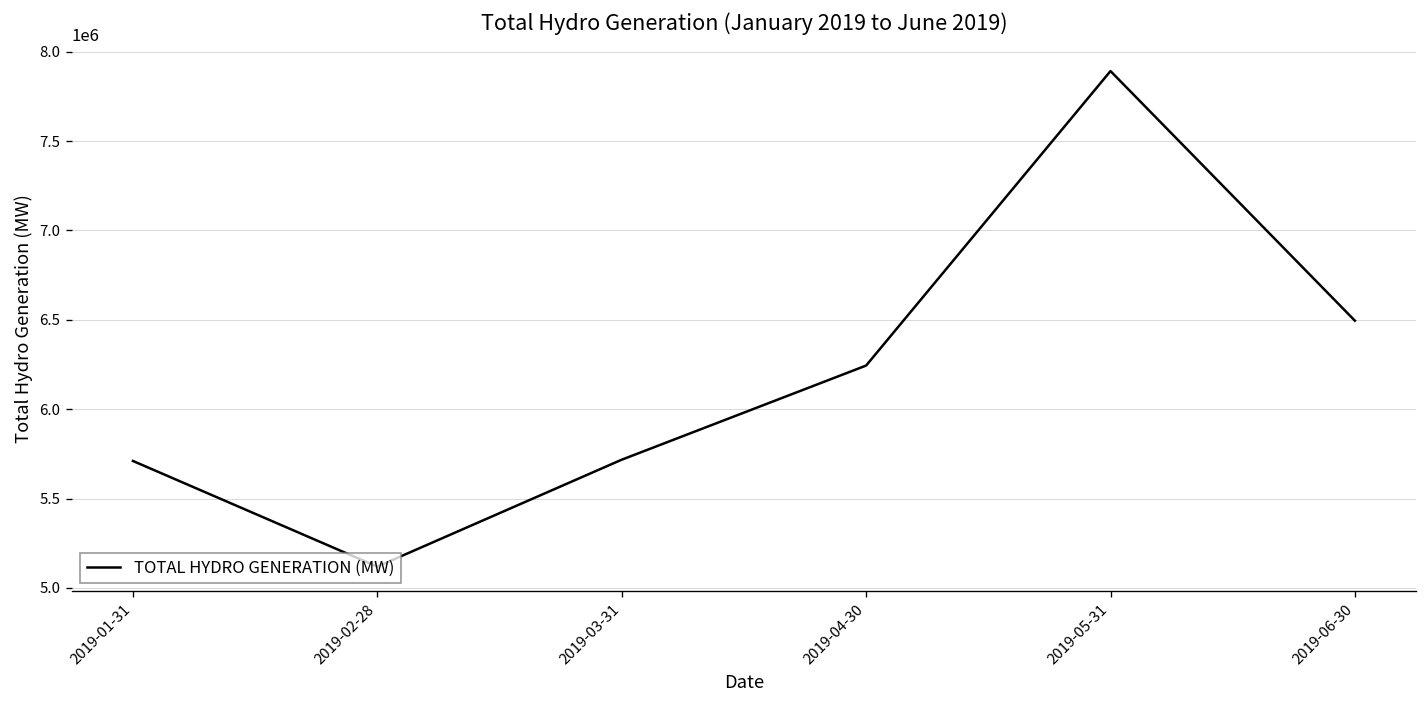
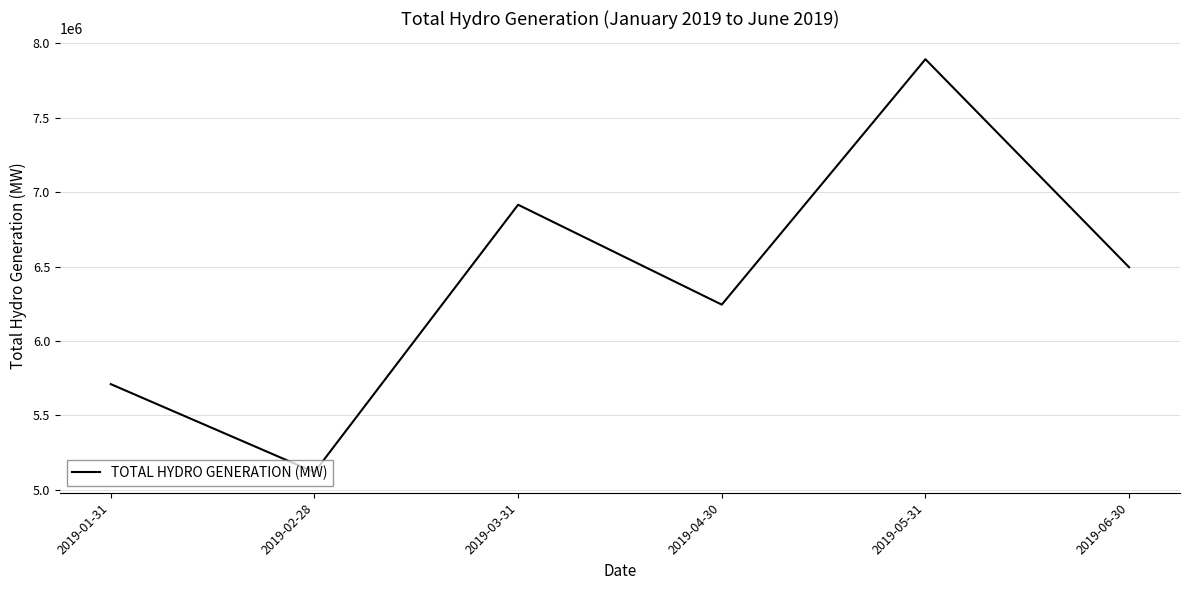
  {
    "2019-01-31": 5710000,
-   "2019-03-31": 5720000,
+   "2019-03-31": 6910000,
    "2019-04-30": 6240000,
    "2019-05-31": 7890000,
    "2019-06-30": 6500000
  }
